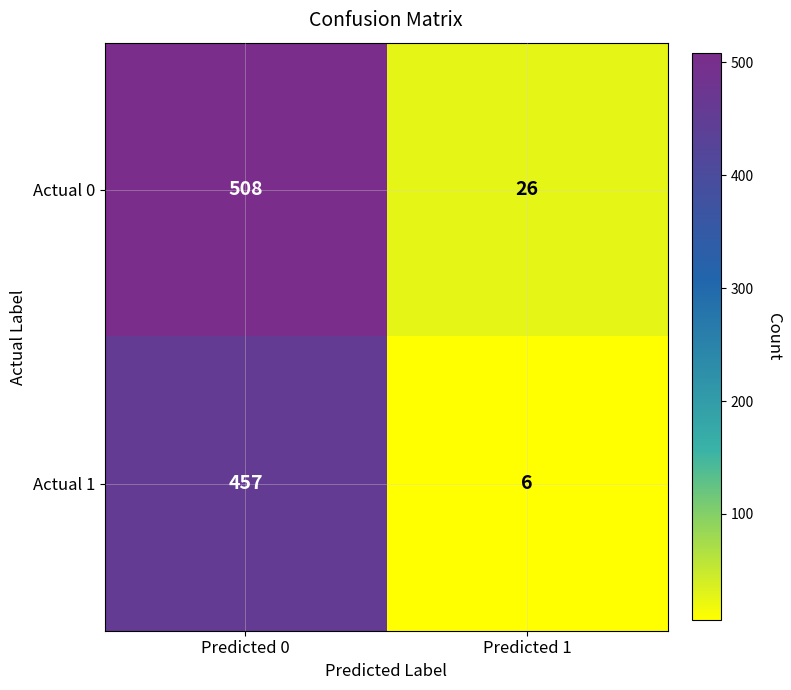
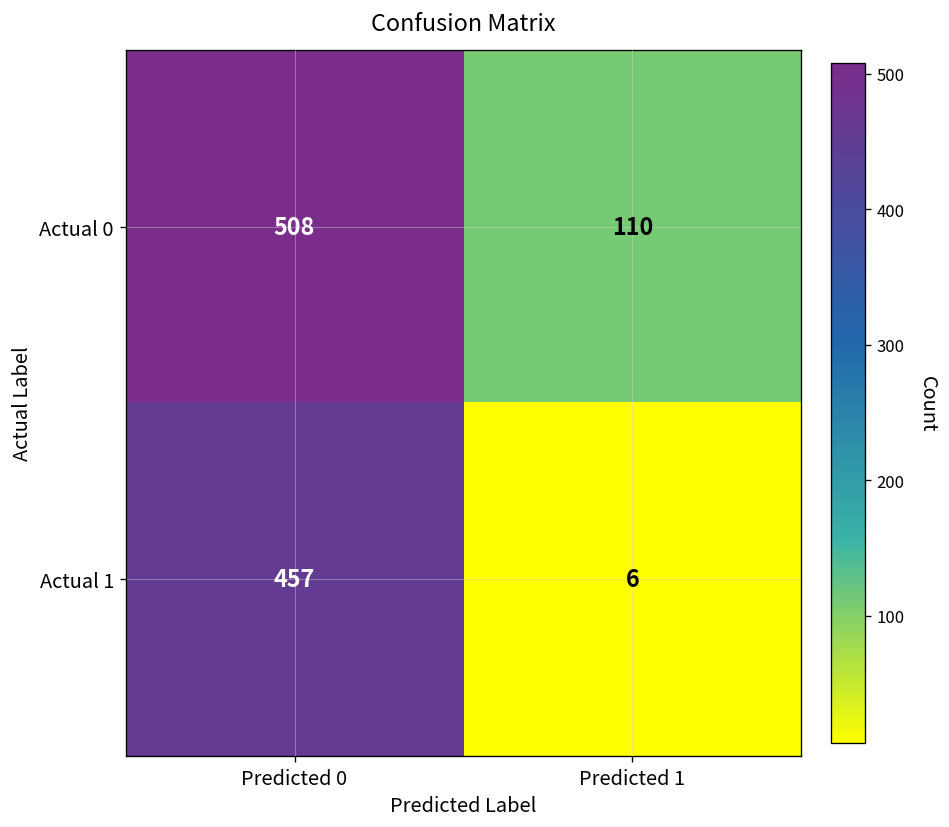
  {
    "Actual 0": {
      "Predicted 0": 508,
-     "Predicted 1": 26
+     "Predicted 1": 110
    },
    "Actual 1": {
      "Predicted 0": 457,
      "Predicted 1": 6
    }
  }
